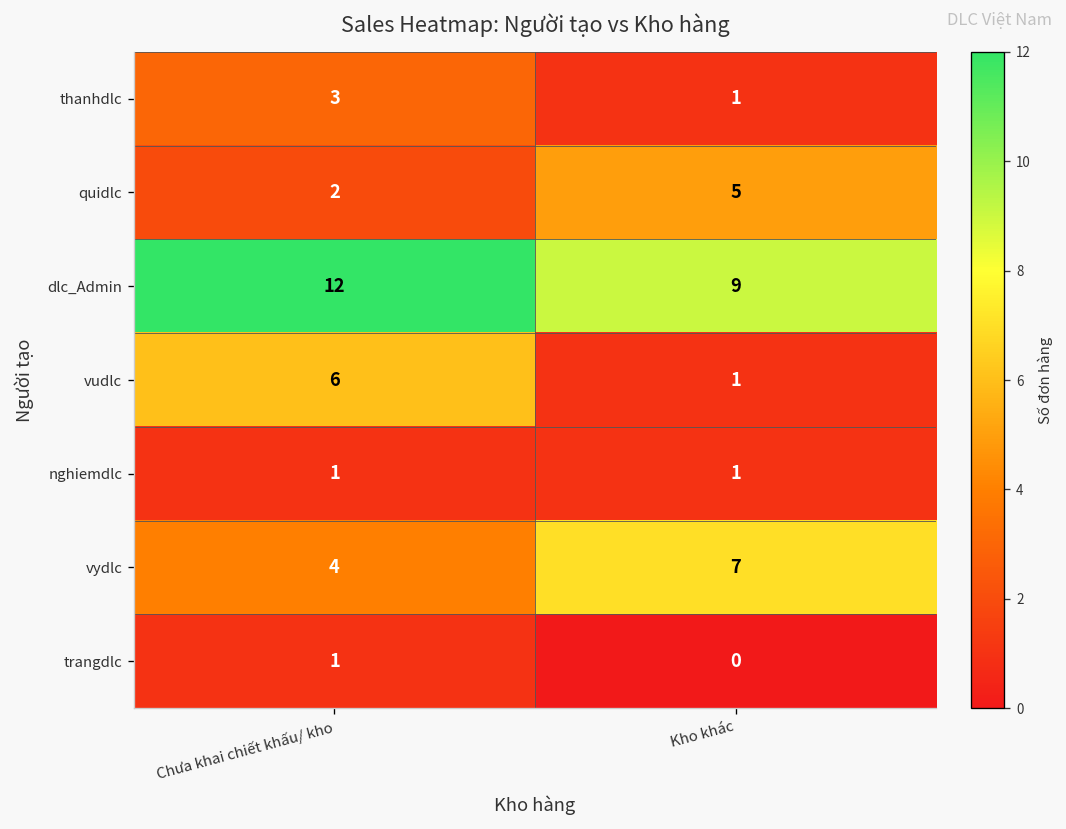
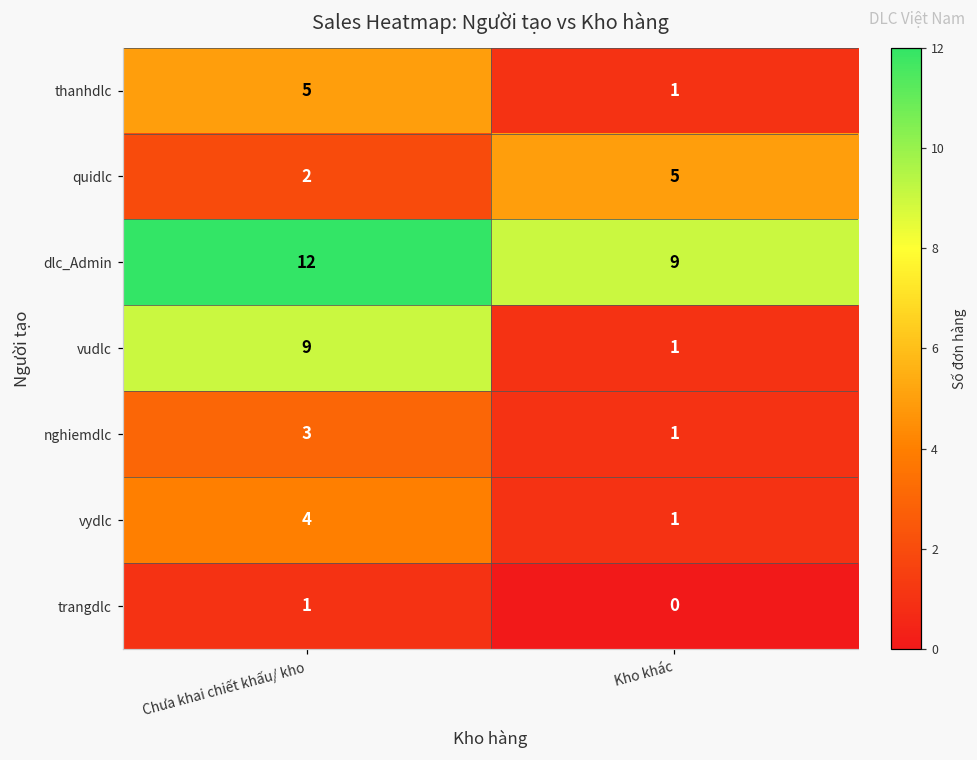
  {
    "thanhdlc": {
-     "Chưa khai chiết khấu/ kho": 3,
+     "Chưa khai chiết khấu/ kho": 5,
      "Kho khác": 1
    },
    "quidlc": {
      "Chưa khai chiết khấu/ kho": 2,
      "Kho khác": 5
    },
    "dlc_Admin": {
      "Chưa khai chiết khấu/ kho": 12,
      "Kho khác": 9
    },
    "vudlc": {
-     "Chưa khai chiết khấu/ kho": 6,
+     "Chưa khai chiết khấu/ kho": 9,
      "Kho khác": 1
    },
    "nghiemdlc": {
-     "Chưa khai chiết khấu/ kho": 1,
+     "Chưa khai chiết khấu/ kho": 3,
      "Kho khác": 1
    },
    "vydlc": {
      "Chưa khai chiết khấu/ kho": 4,
-     "Kho khác": 7
+     "Kho khác": 1
    },
    "trangdlc": {
      "Chưa khai chiết khấu/ kho": 1,
      "Kho khác": 0
    }
  }
